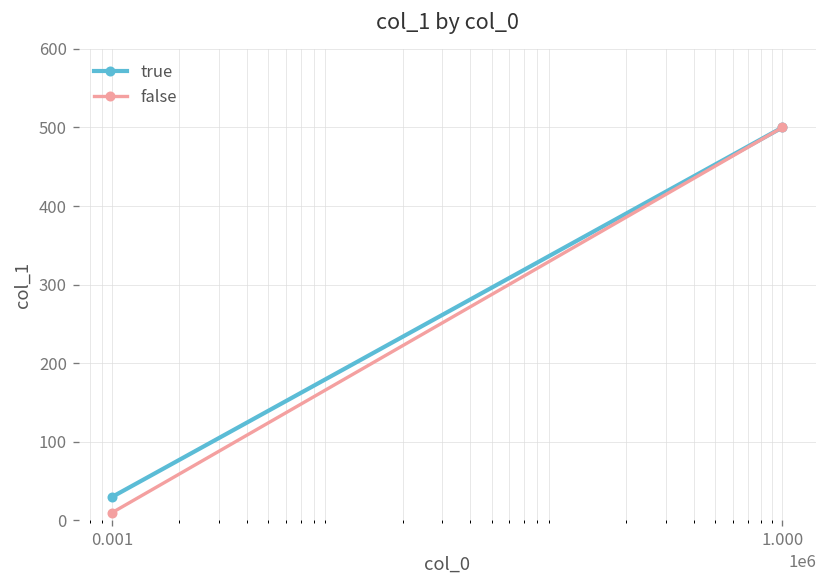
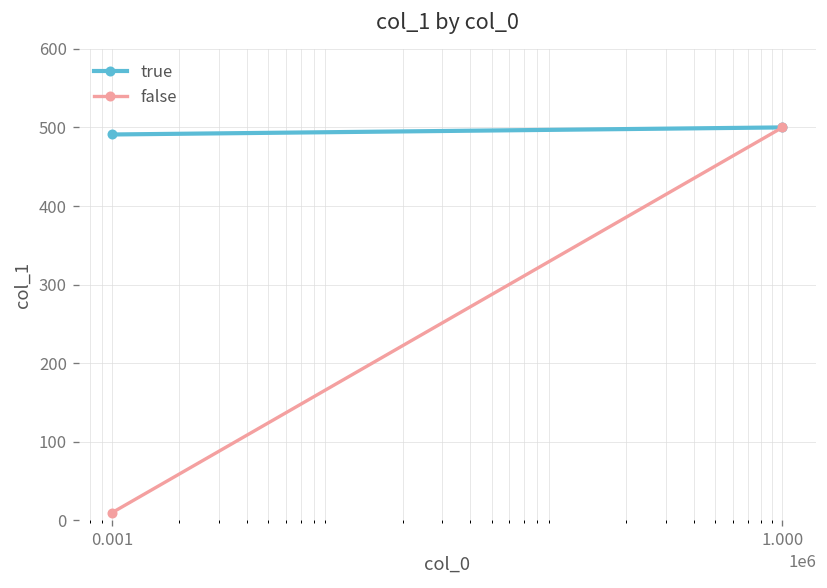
  {
    "true": {
-     "0.001": 30
+     "0.001": 490
    },
    "false": {
      "0.001": 10
    }
  }
